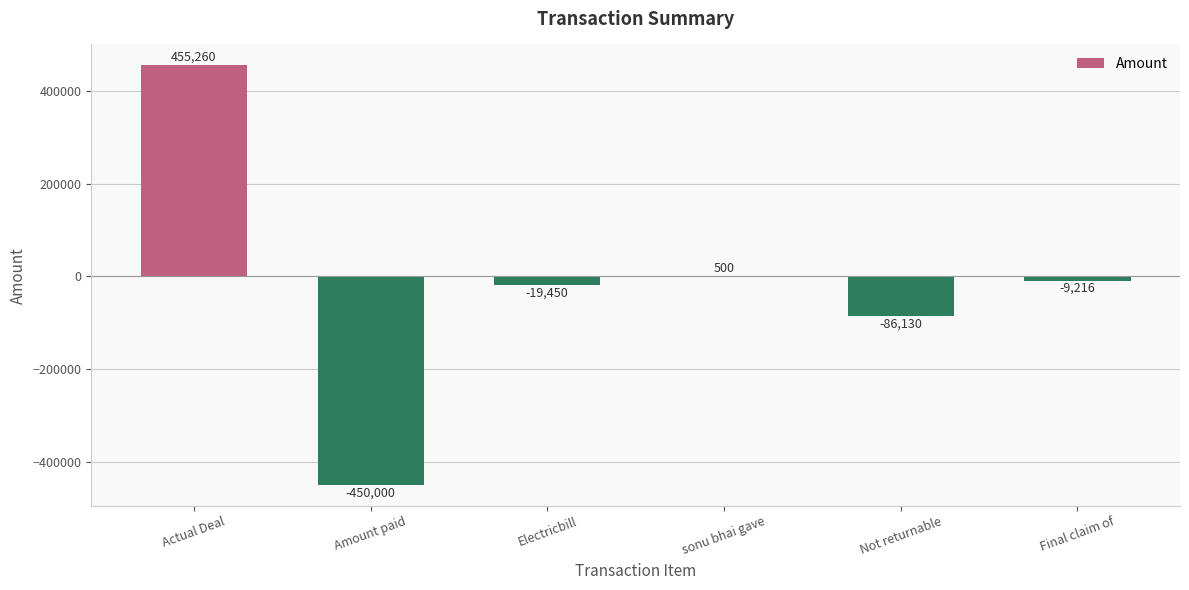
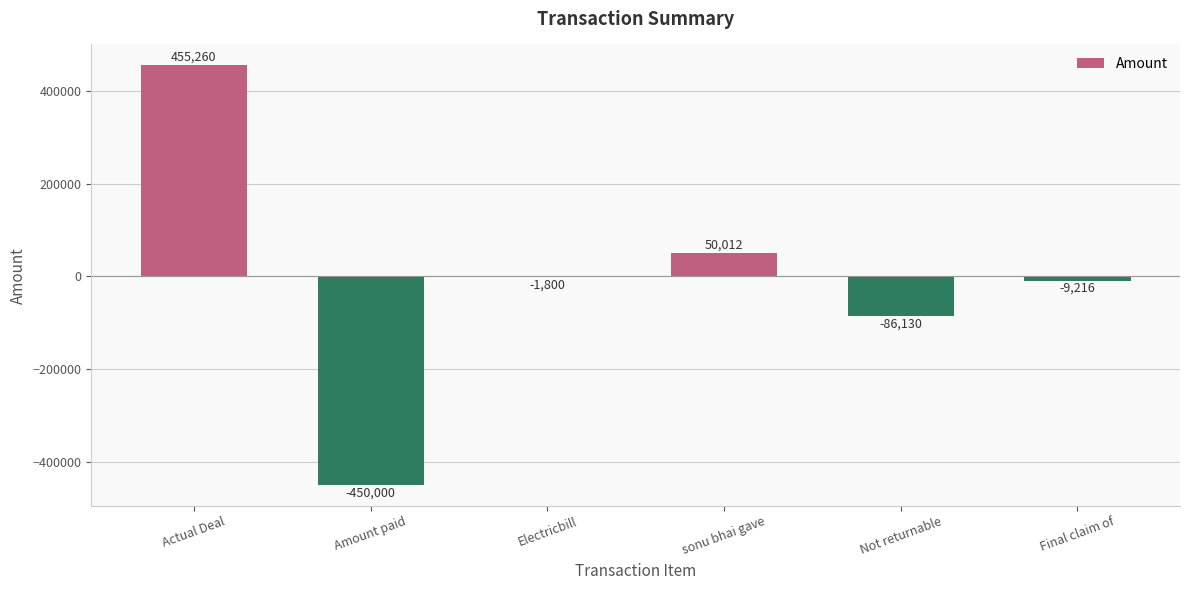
  {
    "Actual Deal": "455,260",
    "Amount paid": "-450,000",
-   "Electricbill": "-19,450",
-   "sonu bhai gave": "500",
+   "Electricbill": "-1,800",
+   "sonu bhai gave": "50,012",
    "Not returnable": "-86,130",
    "Final claim of": "-9,216"
  }
